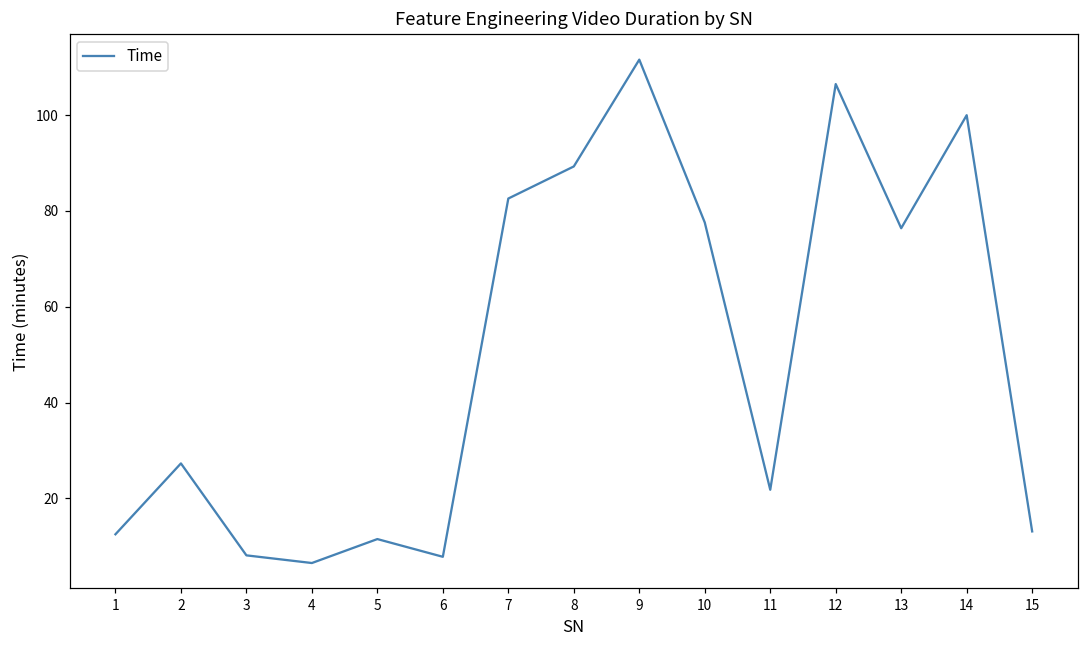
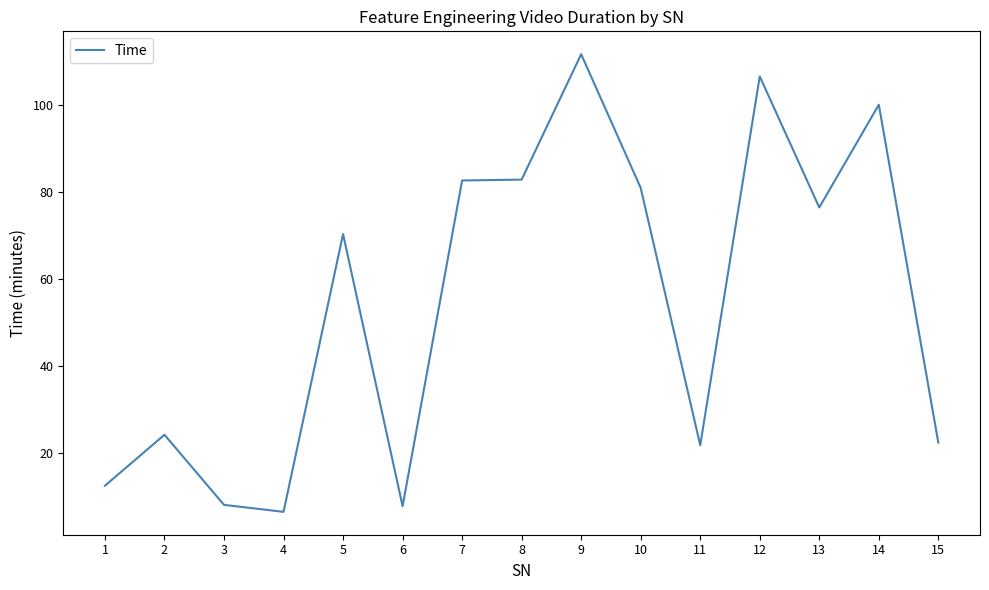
  {
    "1": 13,
-   "2": 27,
+   "2": 24,
    "3": 8,
    "4": 7,
-   "5": 12,
+   "5": 70,
    "6": 8,
    "7": 83,
-   "8": 89,
+   "8": 83,
    "9": 112,
-   "10": 78,
+   "10": 81,
    "11": 22,
    "12": 107,
    "13": 76,
    "14": 100,
-   "15": 13
+   "15": 22
  }
